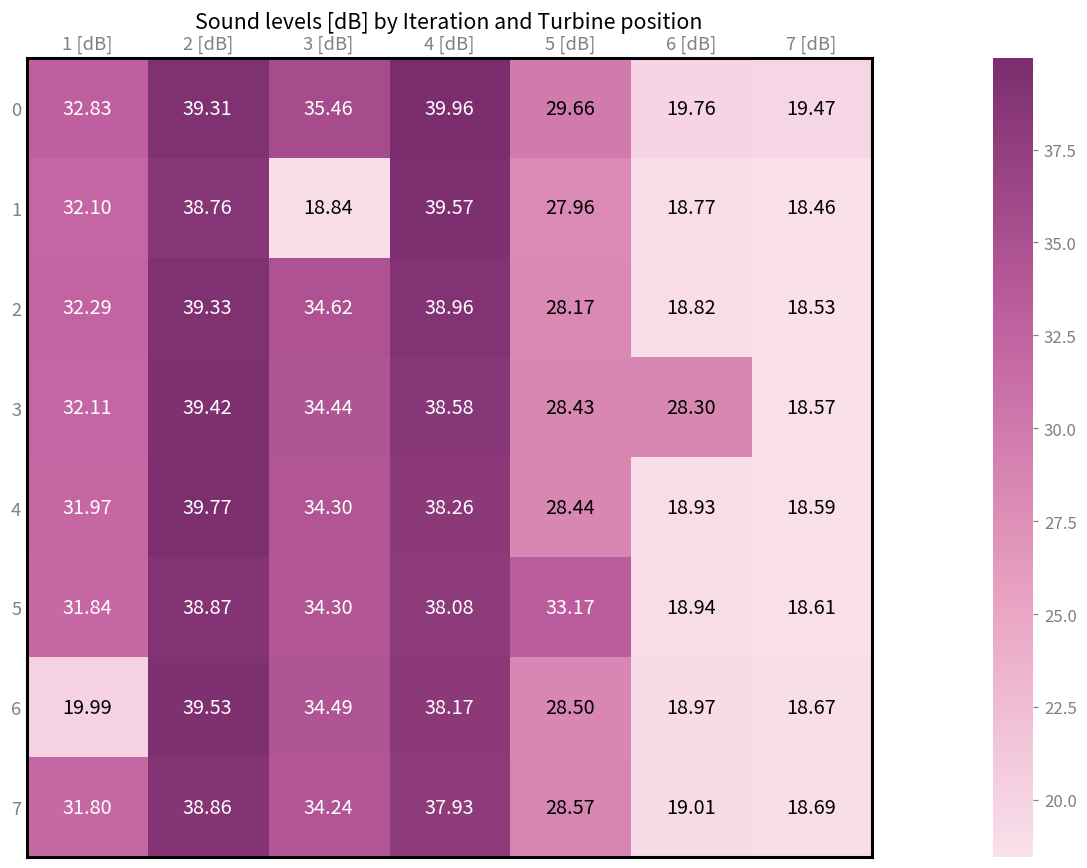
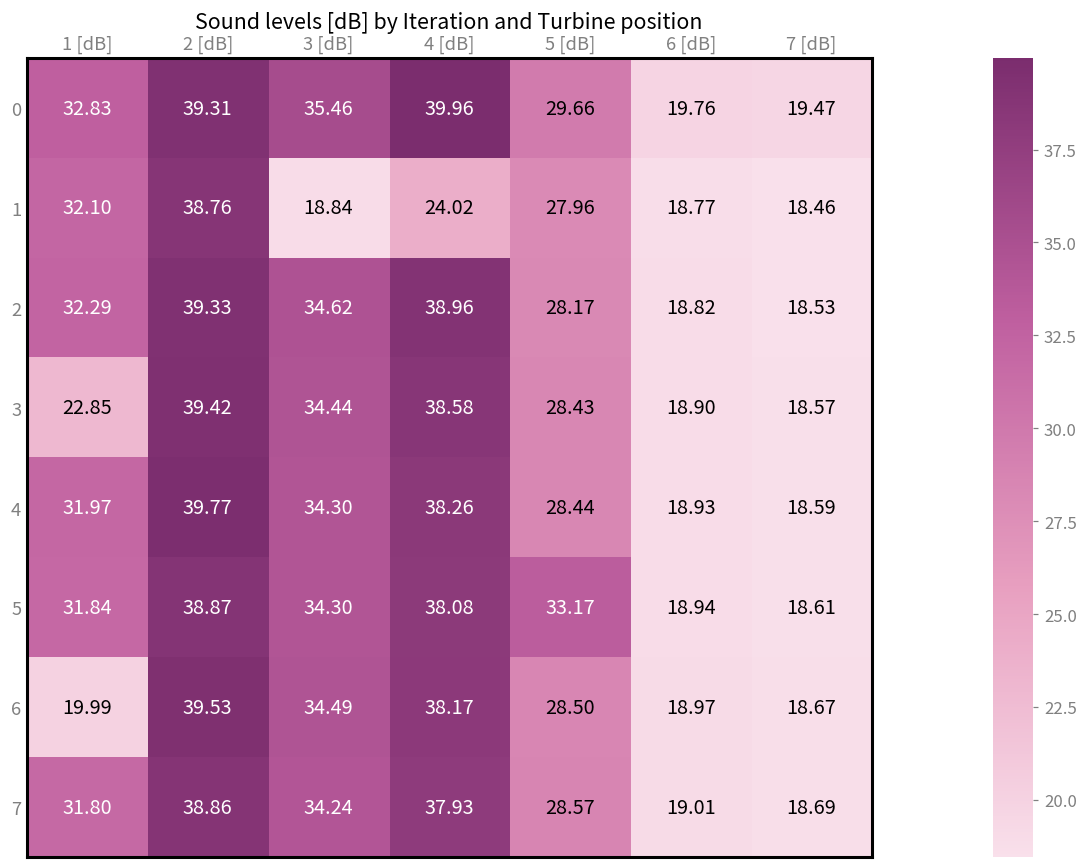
  {
    "0": {
      "1 [dB]": 32.83,
      "2 [dB]": 39.31,
      "3 [dB]": 35.46,
      "4 [dB]": 39.96,
      "5 [dB]": 29.66,
      "6 [dB]": 19.76,
      "7 [dB]": 19.47
    },
    "1": {
      "1 [dB]": 32.10,
      "2 [dB]": 38.76,
      "3 [dB]": 18.84,
-     "4 [dB]": 39.57,
+     "4 [dB]": 24.02,
      "5 [dB]": 27.96,
      "6 [dB]": 18.77,
      "7 [dB]": 18.46
    },
    "2": {
      "1 [dB]": 32.29,
      "2 [dB]": 39.33,
      "3 [dB]": 34.62,
      "4 [dB]": 38.96,
      "5 [dB]": 28.17,
      "6 [dB]": 18.82,
      "7 [dB]": 18.53
    },
    "3": {
-     "1 [dB]": 32.11,
+     "1 [dB]": 22.85,
      "2 [dB]": 39.42,
      "3 [dB]": 34.44,
      "4 [dB]": 38.58,
      "5 [dB]": 28.43,
-     "6 [dB]": 28.30,
+     "6 [dB]": 18.90,
      "7 [dB]": 18.57
    },
    "4": {
      "1 [dB]": 31.97,
      "2 [dB]": 39.77,
      "3 [dB]": 34.30,
      "4 [dB]": 38.26,
      "5 [dB]": 28.44,
      "6 [dB]": 18.93,
      "7 [dB]": 18.59
    },
    "5": {
      "1 [dB]": 31.84,
      "2 [dB]": 38.87,
      "3 [dB]": 34.30,
      "4 [dB]": 38.08,
      "5 [dB]": 33.17,
      "6 [dB]": 18.94,
      "7 [dB]": 18.61
    },
    "6": {
      "1 [dB]": 19.99,
      "2 [dB]": 39.53,
      "3 [dB]": 34.49,
      "4 [dB]": 38.17,
      "5 [dB]": 28.50,
      "6 [dB]": 18.97,
      "7 [dB]": 18.67
    },
    "7": {
      "1 [dB]": 31.80,
      "2 [dB]": 38.86,
      "3 [dB]": 34.24,
      "4 [dB]": 37.93,
      "5 [dB]": 28.57,
      "6 [dB]": 19.01,
      "7 [dB]": 18.69
    }
  }
